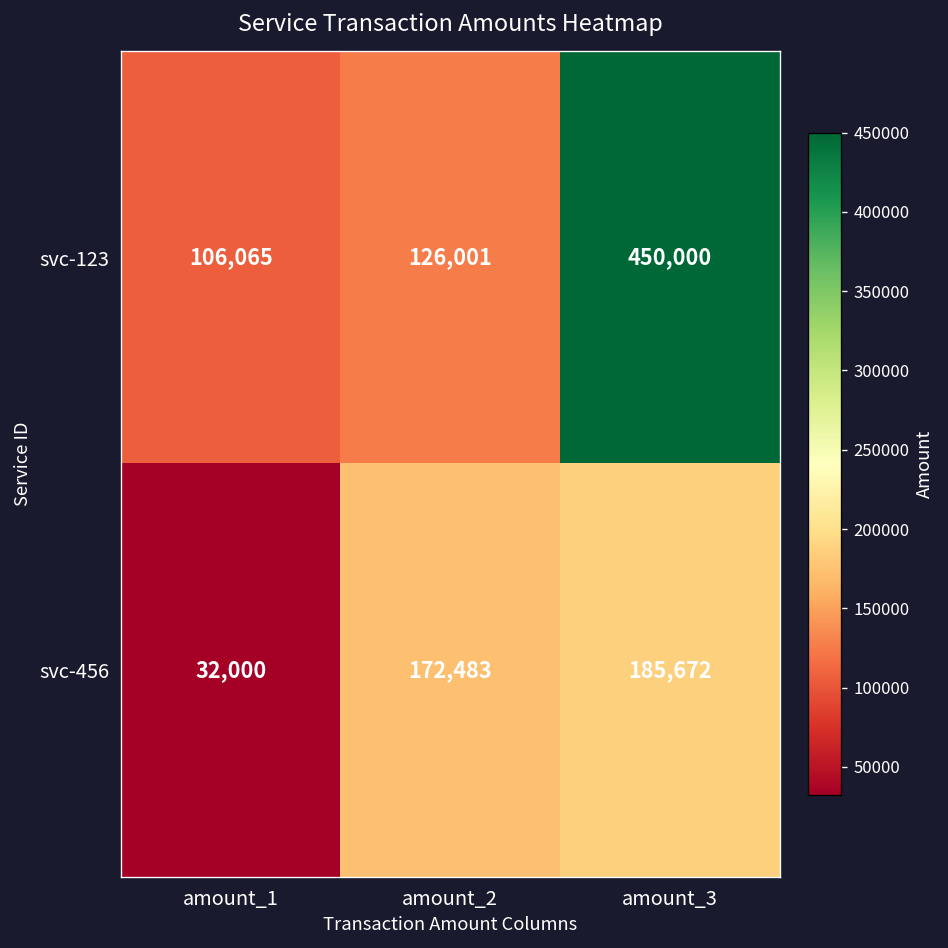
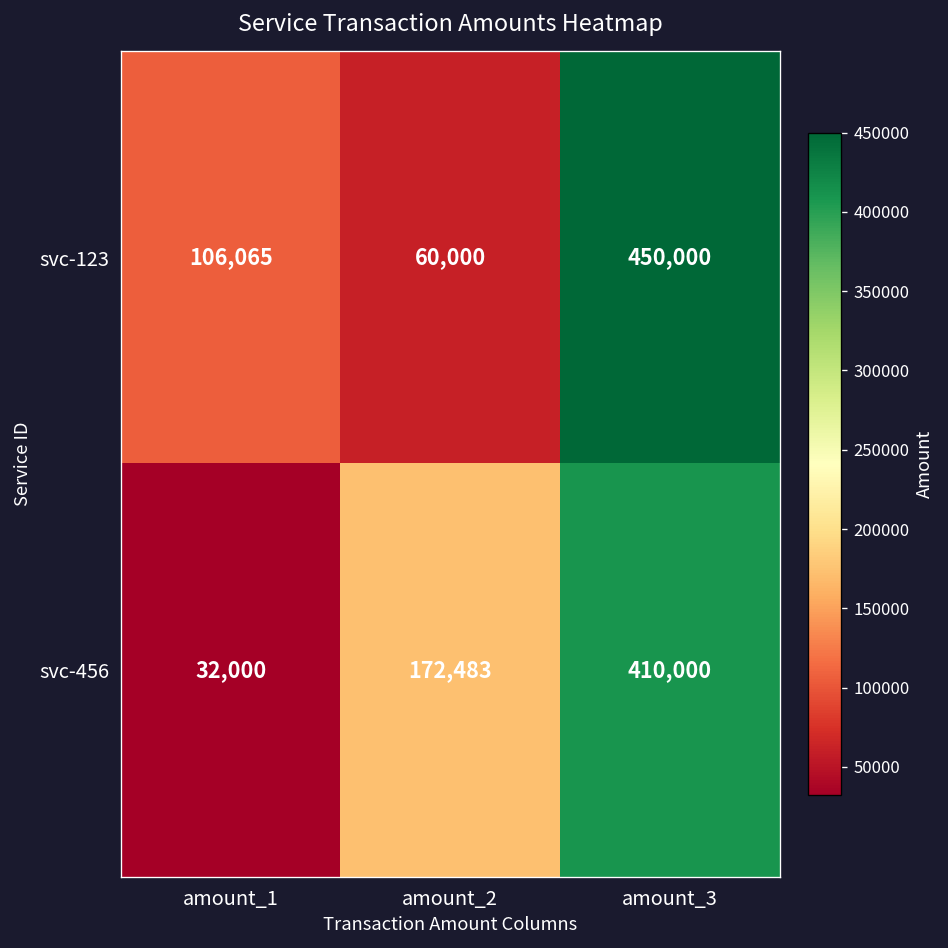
  {
    "svc-123": {
      "amount_1": "106,065",
-     "amount_2": "126,001",
+     "amount_2": "60,000",
      "amount_3": "450,000"
    },
    "svc-456": {
      "amount_1": "32,000",
      "amount_2": "172,483",
-     "amount_3": "185,672"
+     "amount_3": "410,000"
    }
  }
